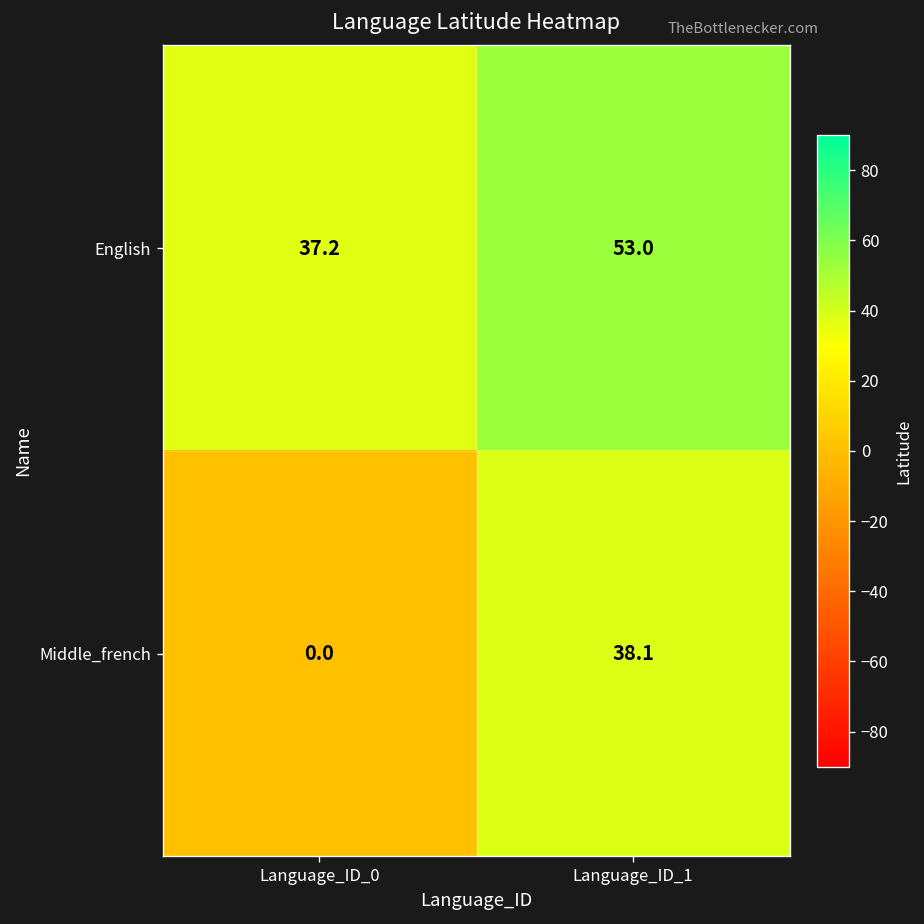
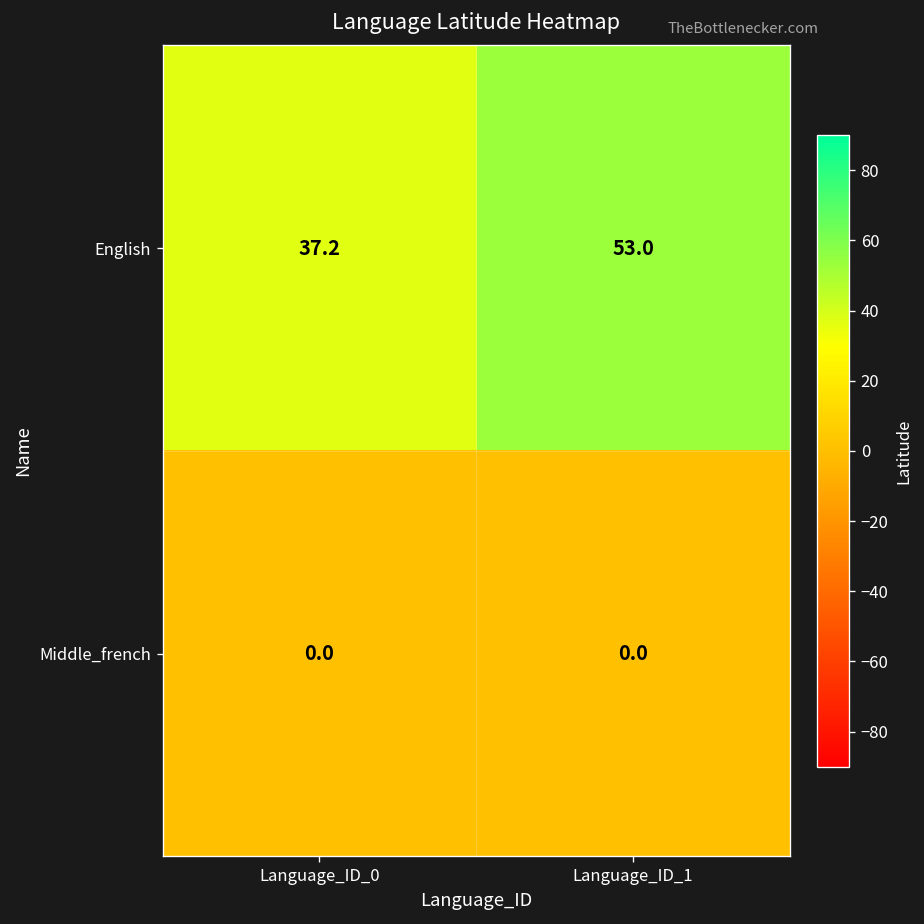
  {
    "English": {
      "Language_ID_0": 37.2,
      "Language_ID_1": 53.0
    },
    "Middle_french": {
      "Language_ID_0": 0.0,
-     "Language_ID_1": 38.1
+     "Language_ID_1": 0.0
    }
  }
